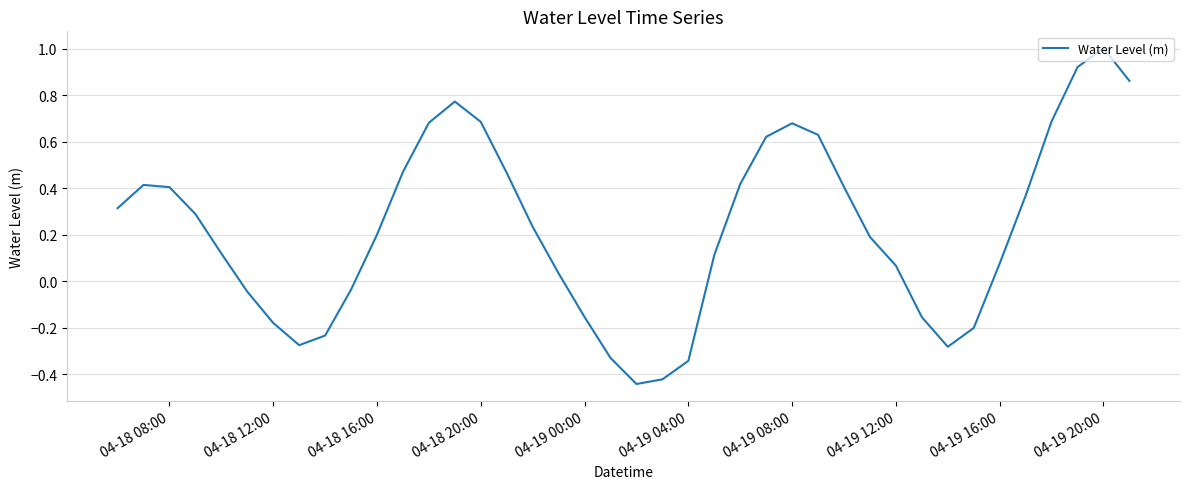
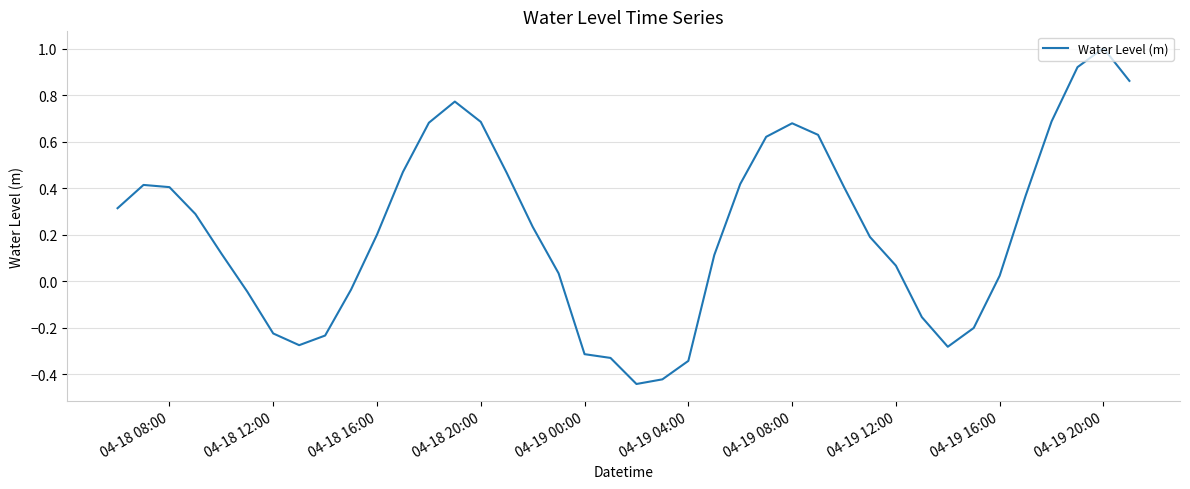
  {
    "04-18 08:00": 0.40,
-   "04-18 12:00": -0.18,
+   "04-18 12:00": -0.22,
    "04-18 16:00": 0.20,
    "04-18 20:00": 0.69,
-   "04-19 00:00": -0.15,
+   "04-19 00:00": -0.31,
    "04-19 04:00": -0.34,
    "04-19 08:00": 0.68,
    "04-19 12:00": 0.07,
-   "04-19 16:00": 0.08
+   "04-19 16:00": 0.02
  }
